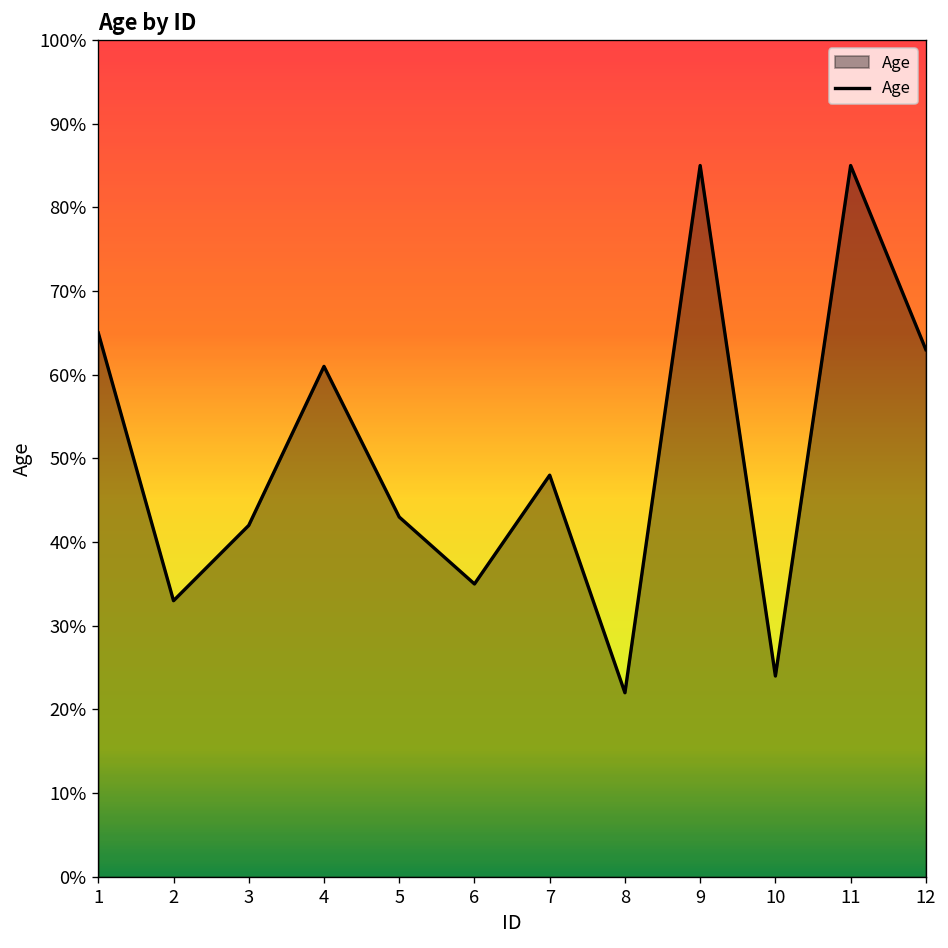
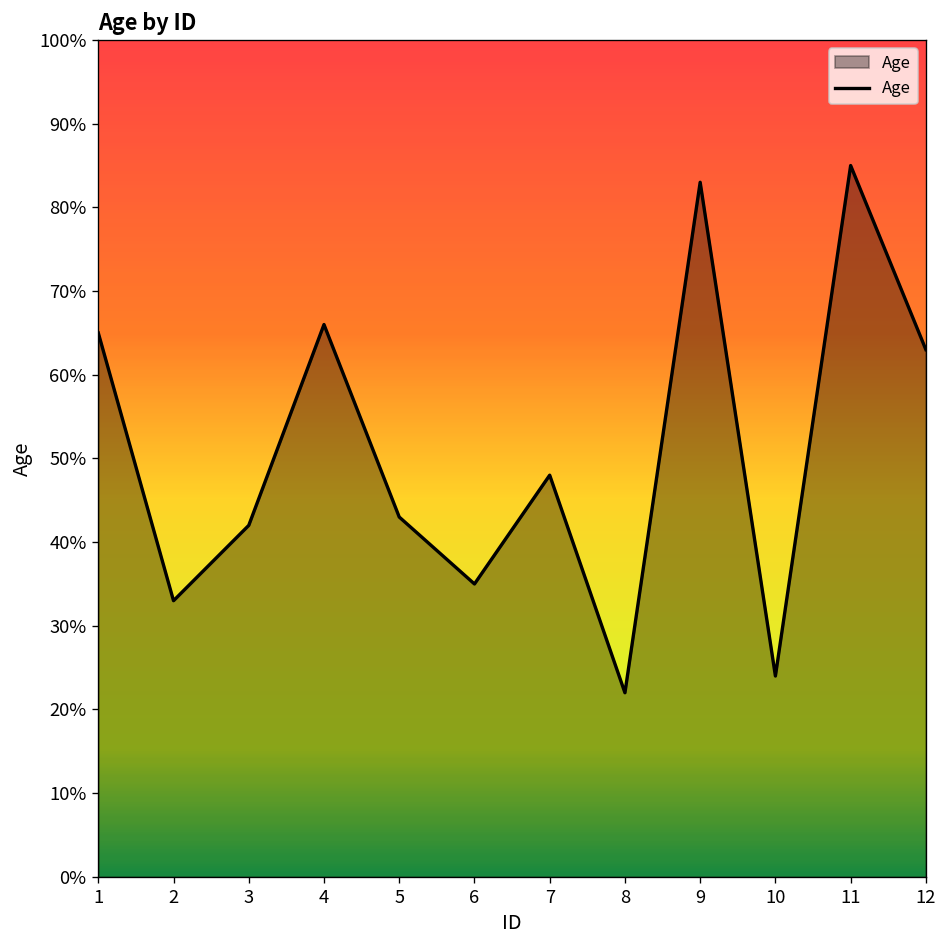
  {
    "1": "65%",
    "2": "33%",
    "3": "42%",
-   "4": "61%",
+   "4": "66%",
    "5": "43%",
    "6": "35%",
    "7": "48%",
    "8": "22%",
-   "9": "85%",
+   "9": "83%",
    "10": "24%",
    "11": "85%",
    "12": "63%"
  }
